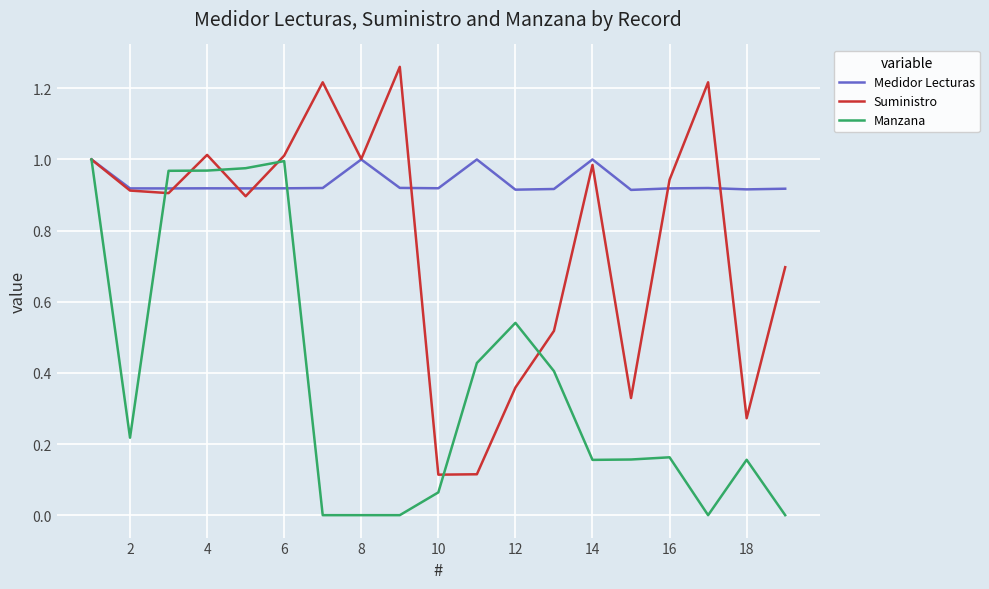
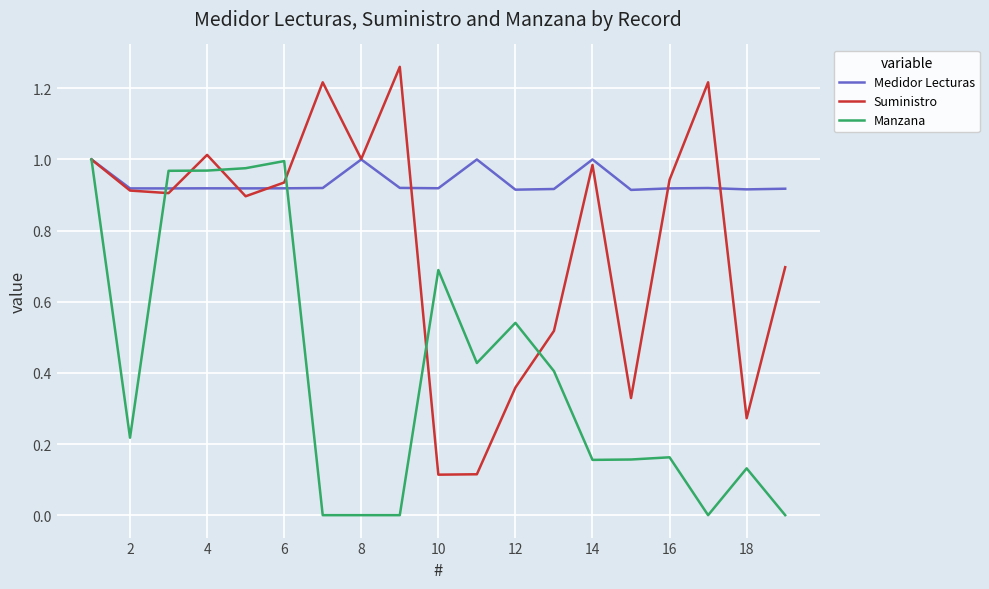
  {
    "Medidor Lecturas": {
      "4": 0.92,
      "6": 0.92,
      "10": 0.92,
      "12": 0.92,
      "14": 1.00,
      "16": 0.92,
      "18": 0.92
    },
    "Suministro": {
      "4": 1.01,
-     "6": 1.01,
+     "6": 0.94,
      "10": 0.11,
      "12": 0.36,
      "14": 0.98,
      "16": 0.94,
      "18": 0.27
    },
    "Manzana": {
      "2": 0.22,
      "4": 0.97,
      "6": 1.00,
      "8": 0.00,
-     "10": 0.06,
+     "10": 0.69,
      "12": 0.54,
      "14": 0.16,
      "16": 0.16,
-     "18": 0.16
+     "18": 0.13
    }
  }
